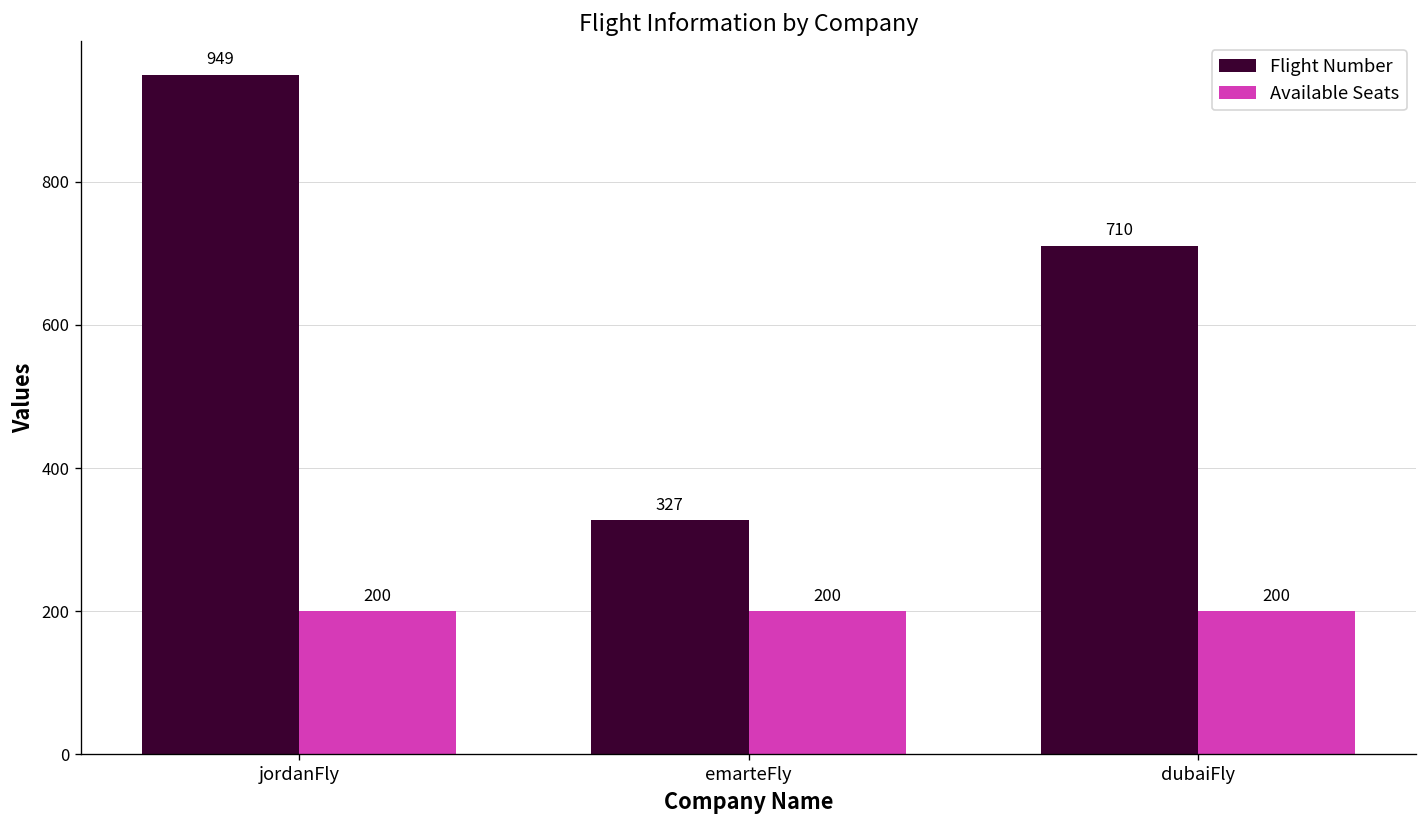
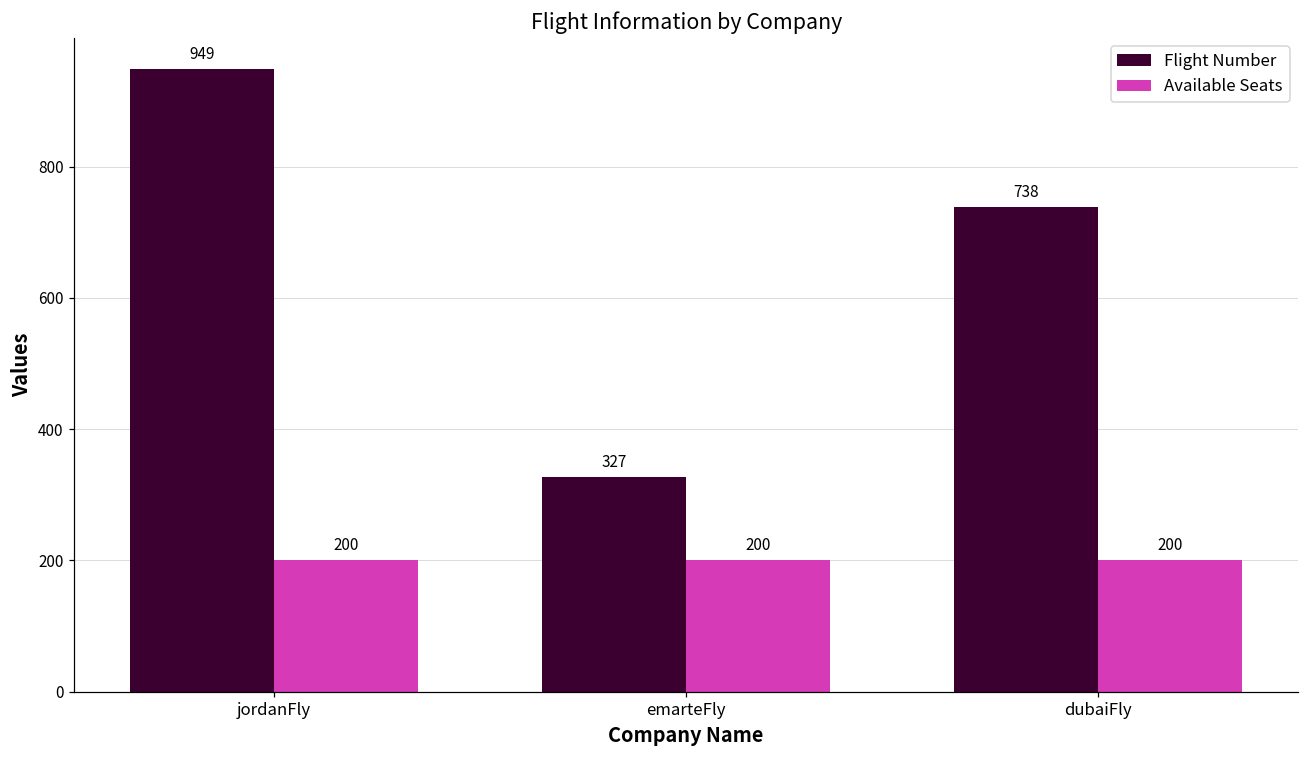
  {
    "Flight Number": {
      "jordanFly": 949,
      "emarteFly": 327,
-     "dubaiFly": 710
+     "dubaiFly": 738
    },
    "Available Seats": {
      "jordanFly": 200,
      "emarteFly": 200,
      "dubaiFly": 200
    }
  }
